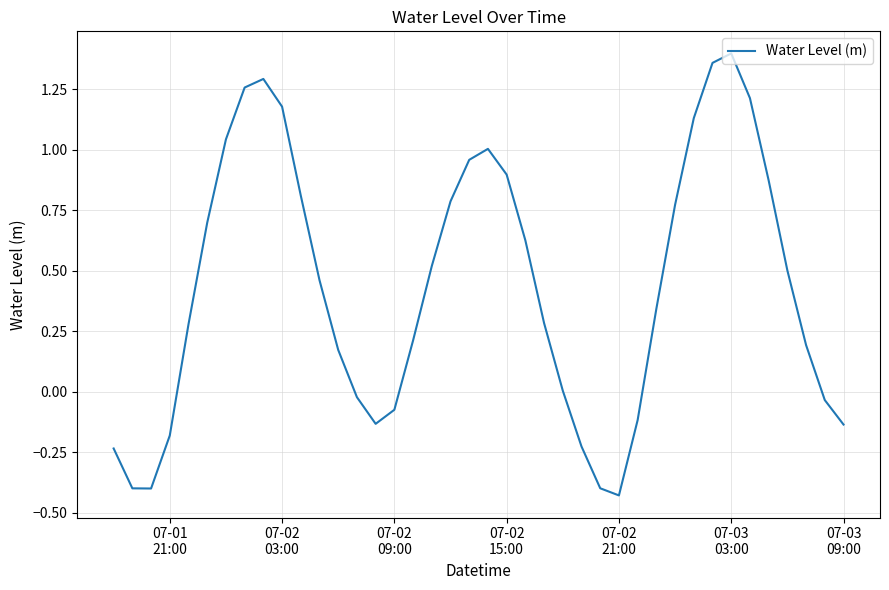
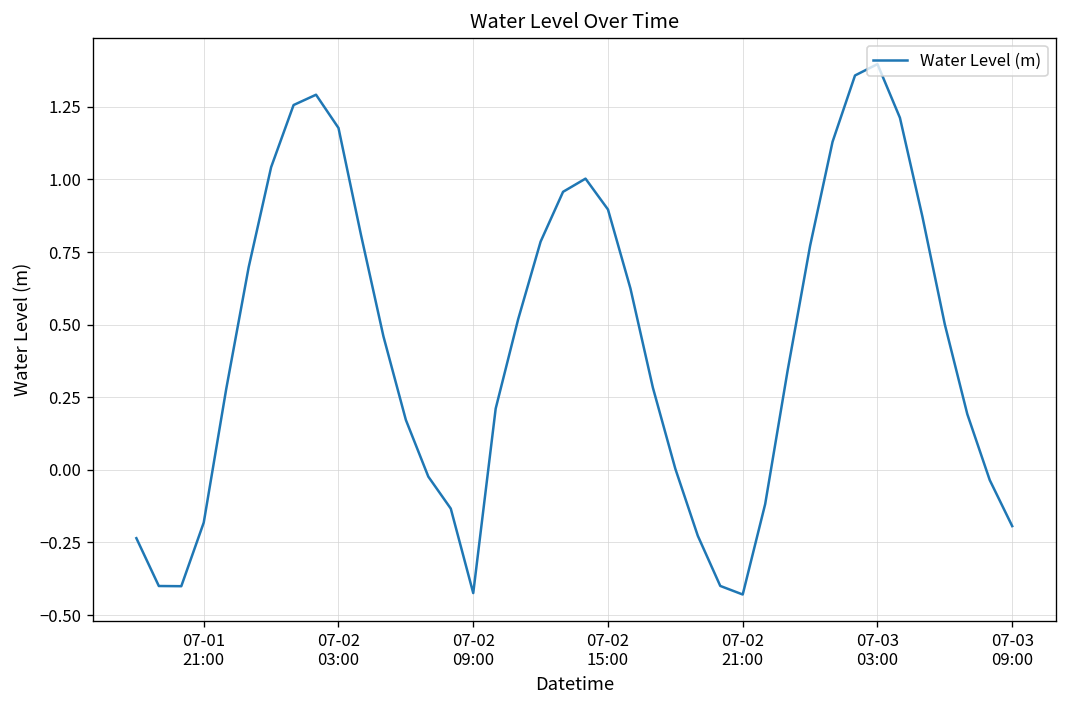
  {
    "07-01 21:00": -0.18,
    "07-02 03:00": 1.18,
-   "07-02 09:00": -0.08,
+   "07-02 09:00": -0.42,
    "07-02 15:00": 0.90,
    "07-02 21:00": -0.43,
-   "07-03 09:00": -0.14
+   "07-03 09:00": -0.19
  }
